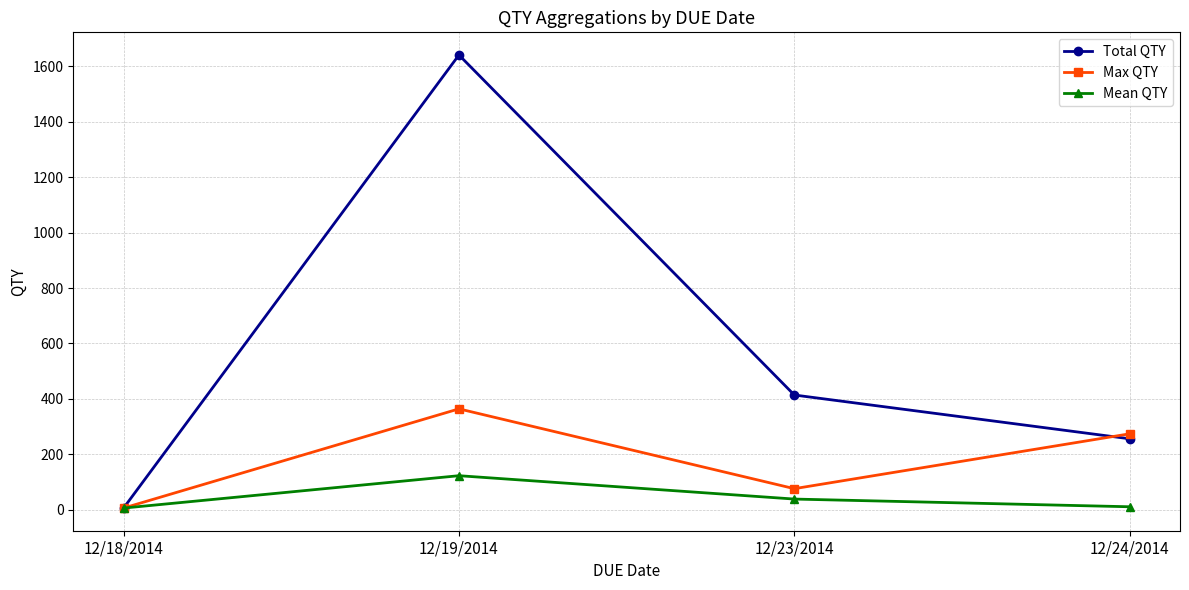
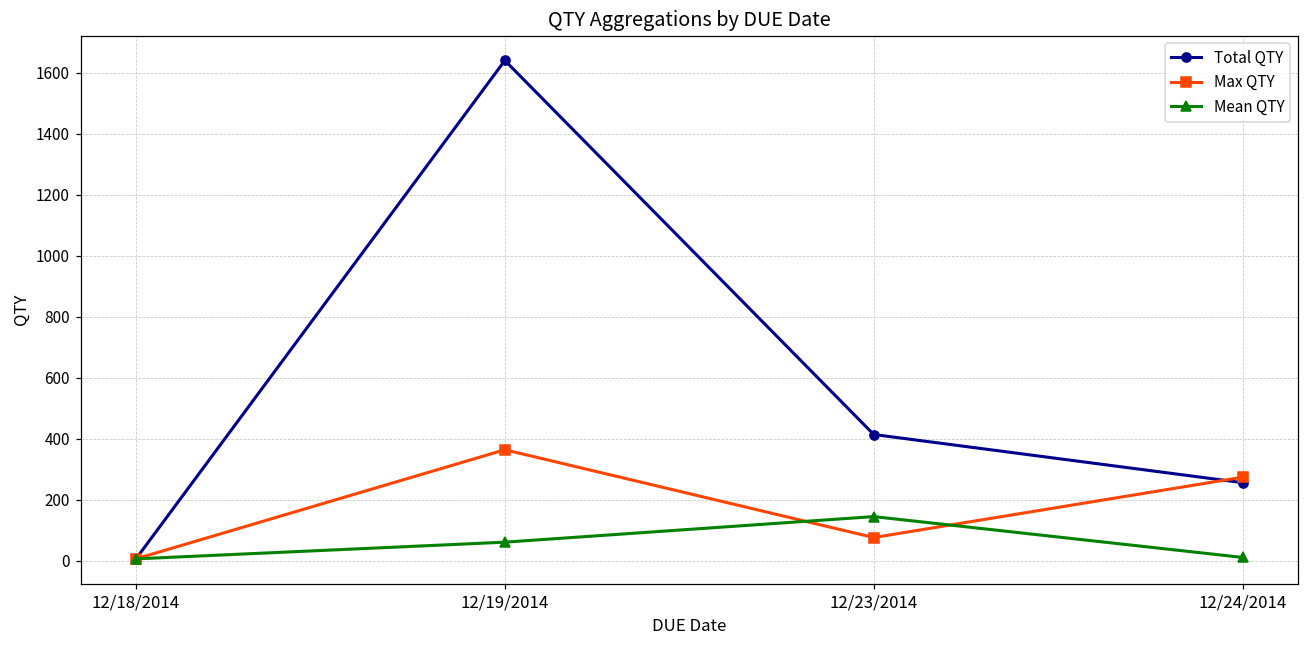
  {
    "Total QTY": {
      "12/19/2014": 1640,
      "12/23/2014": 410,
      "12/24/2014": 260
    },
    "Max QTY": {
      "12/19/2014": 360,
      "12/23/2014": 80,
      "12/24/2014": 270
    },
    "Mean QTY": {
-     "12/19/2014": 120,
-     "12/23/2014": 40,
+     "12/19/2014": 60,
+     "12/23/2014": 140,
      "12/24/2014": 10
    }
  }
